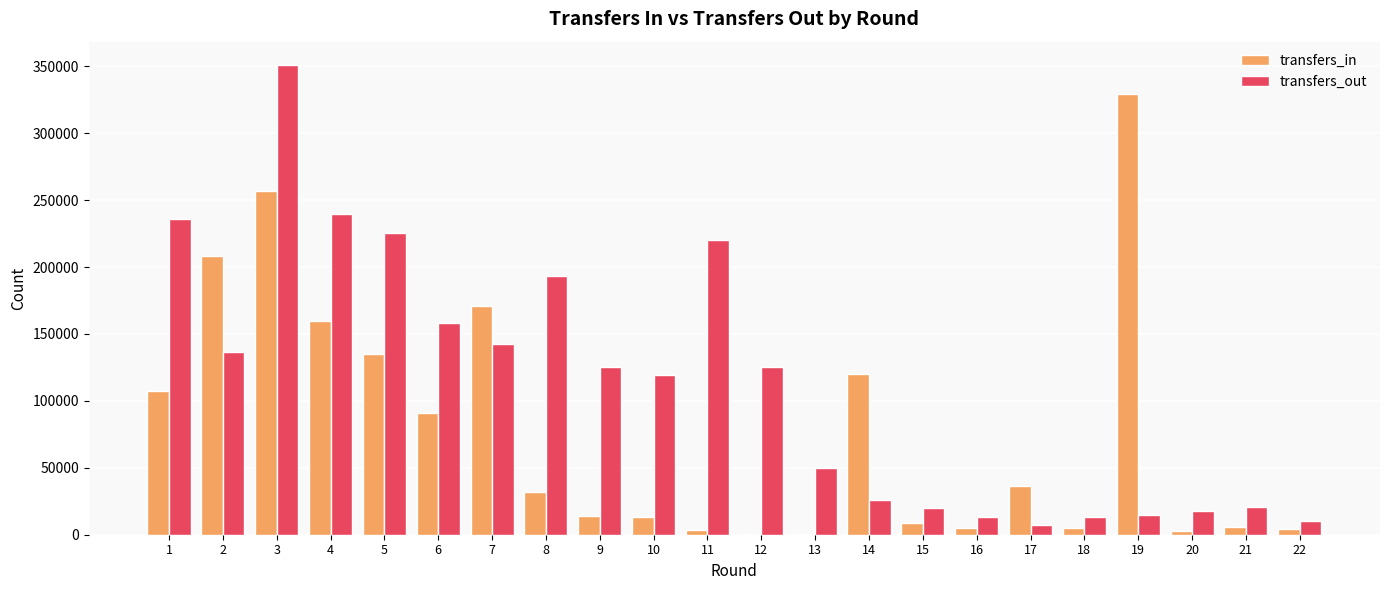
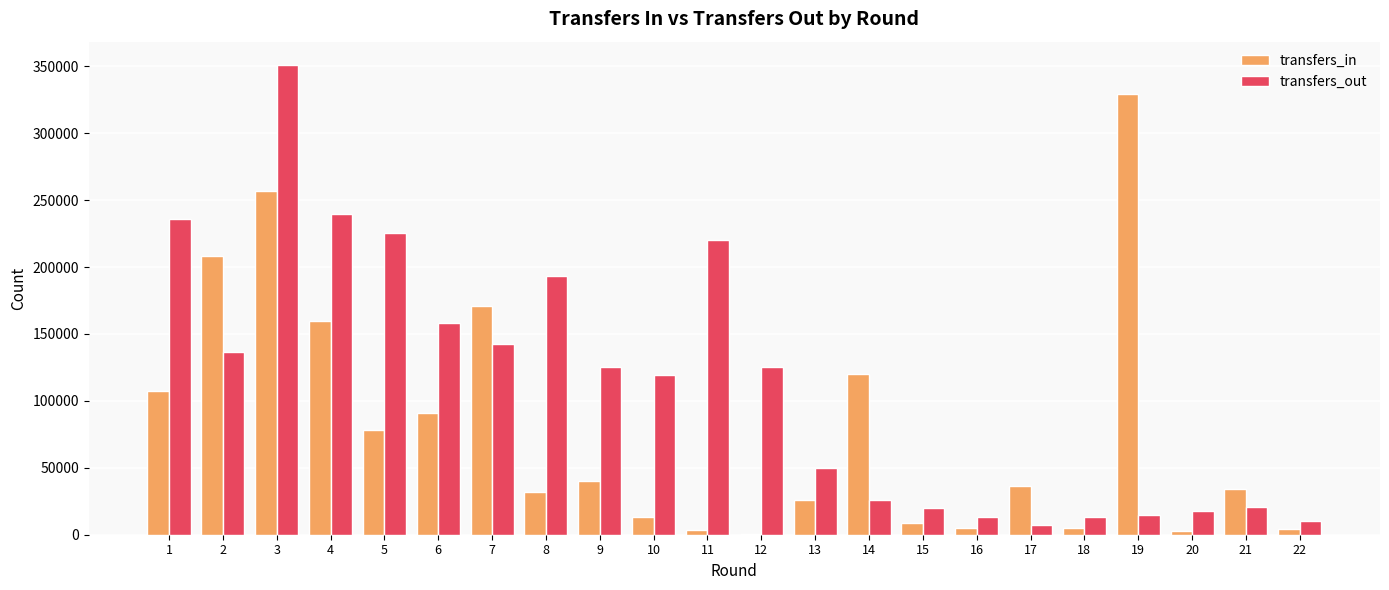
  {
    "transfers_in": {
      "1": 107000,
      "2": 208000,
      "3": 256000,
      "4": 160000,
-     "5": 135000,
+     "5": 78000,
      "6": 91000,
      "7": 171000,
      "8": 32000,
-     "9": 14000,
+     "9": 40000,
      "10": 14000,
      "11": 3000,
-     "13": 0,
+     "13": 26000,
      "14": 120000,
      "15": 9000,
      "16": 5000,
      "17": 37000,
      "18": 5000,
      "19": 329000,
      "20": 2000,
-     "21": 5000,
+     "21": 34000,
      "22": 4000
    },
    "transfers_out": {
      "1": 236000,
      "2": 137000,
      "3": 351000,
      "4": 239000,
      "5": 225000,
      "6": 158000,
      "7": 142000,
      "8": 193000,
      "9": 125000,
      "10": 119000,
      "11": 220000,
      "12": 126000,
      "13": 50000,
      "14": 26000,
      "15": 20000,
      "16": 14000,
      "17": 7000,
      "18": 14000,
      "19": 15000,
      "20": 18000,
      "21": 21000,
      "22": 10000
    }
  }
